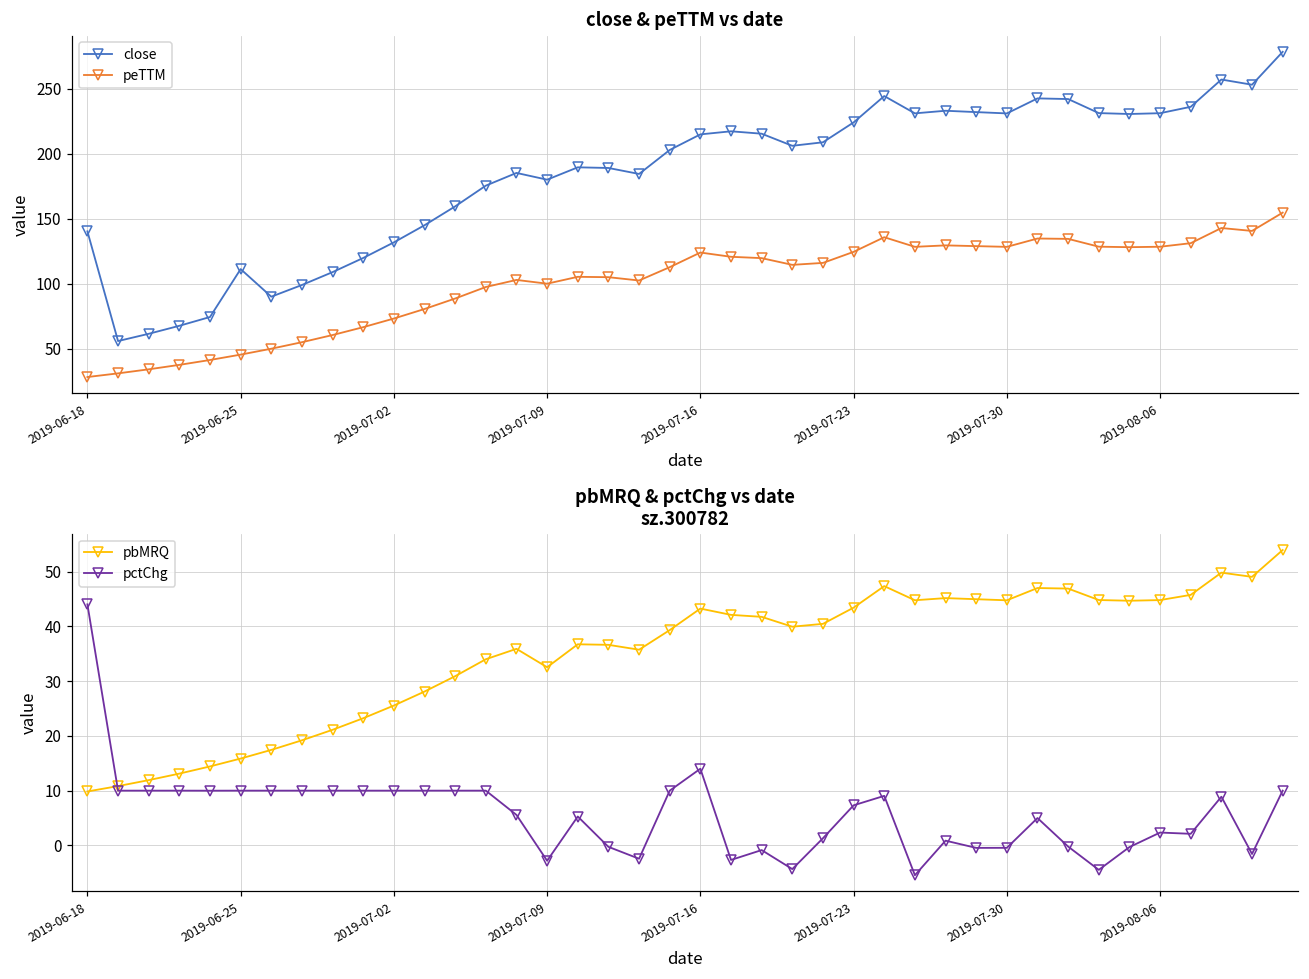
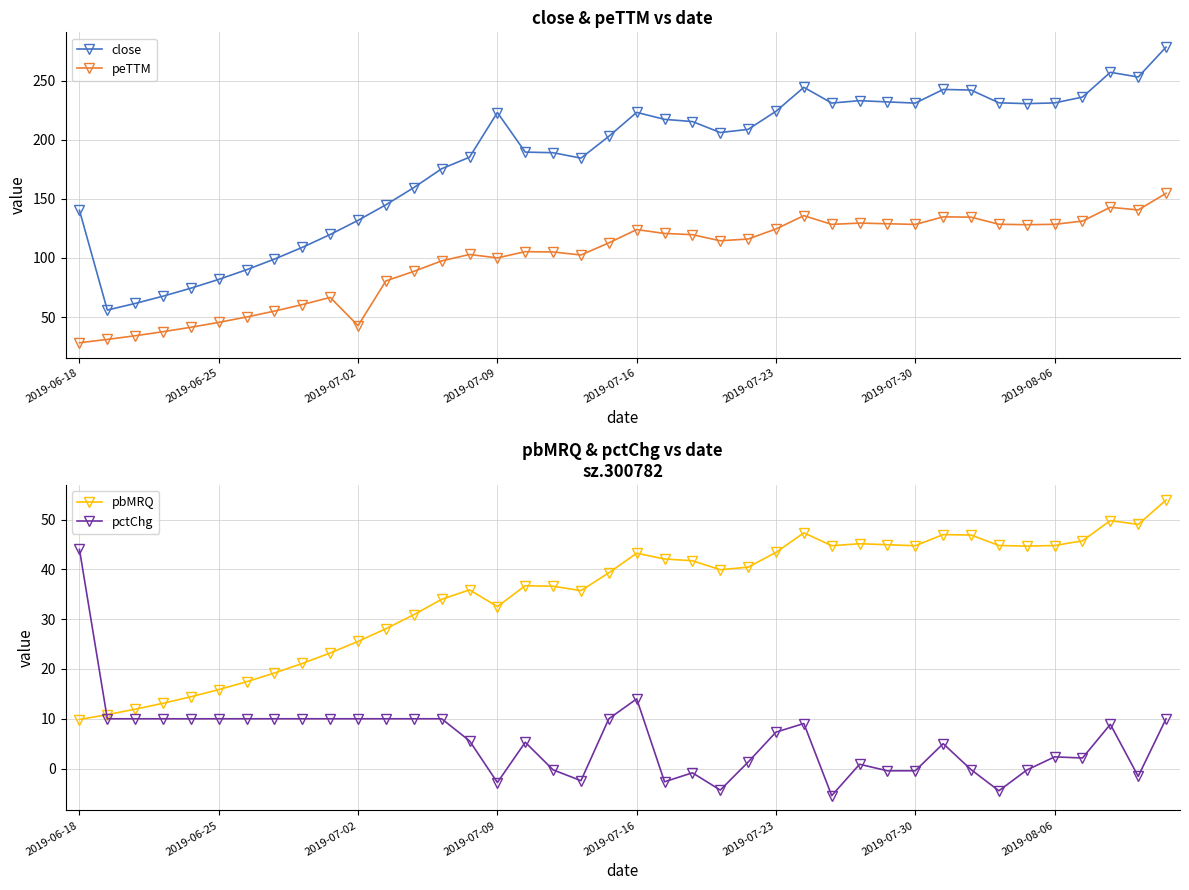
  {
    "close & peTTM vs date": {
      "close": {
        "2019-06-18": 140,
-       "2019-06-25": 111,
+       "2019-06-25": 82,
        "2019-07-02": 132,
-       "2019-07-09": 180,
-       "2019-07-16": 215,
+       "2019-07-09": 223,
+       "2019-07-16": 223,
        "2019-07-23": 224,
        "2019-07-30": 231,
        "2019-08-06": 231
      },
      "peTTM": {
        "2019-06-18": 28,
        "2019-06-25": 45,
-       "2019-07-02": 73,
+       "2019-07-02": 43,
        "2019-07-09": 100,
        "2019-07-16": 124,
        "2019-07-23": 124,
        "2019-07-30": 128,
        "2019-08-06": 128
      }
    },
    "pbMRQ & pctChg vs date sz.300782": {
      "pbMRQ": {
        "2019-06-18": 10,
        "2019-06-25": 16,
        "2019-07-02": 26,
        "2019-07-09": 33,
        "2019-07-16": 43,
        "2019-07-23": 43,
        "2019-07-30": 45,
        "2019-08-06": 45
      },
      "pctChg": {
        "2019-06-18": 44,
        "2019-06-25": 10,
        "2019-07-02": 10,
        "2019-07-09": -3,
        "2019-07-16": 14,
        "2019-07-23": 7,
        "2019-07-30": 0,
        "2019-08-06": 2
      }
    }
  }
